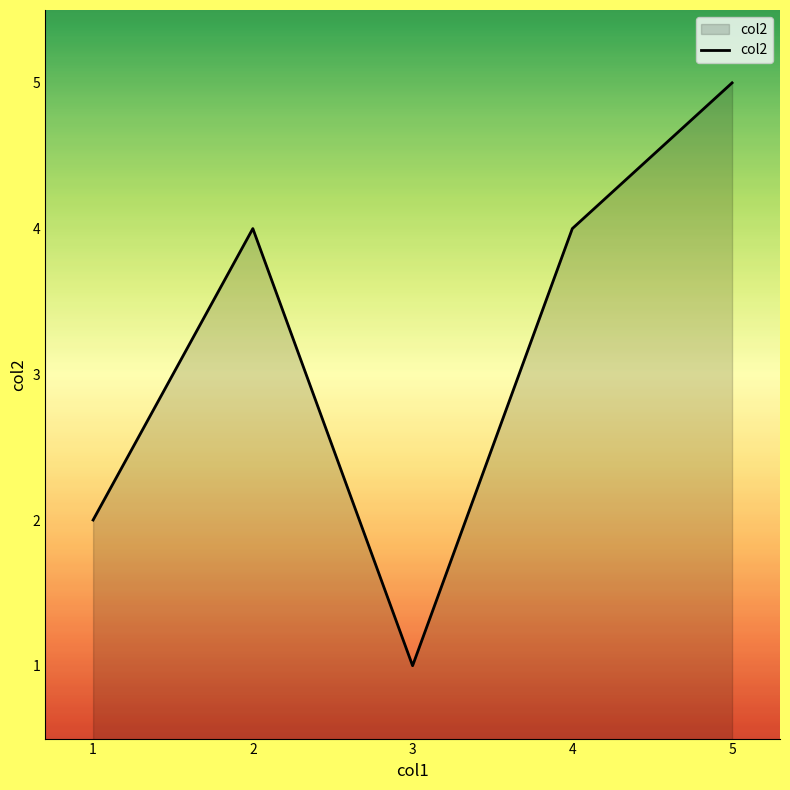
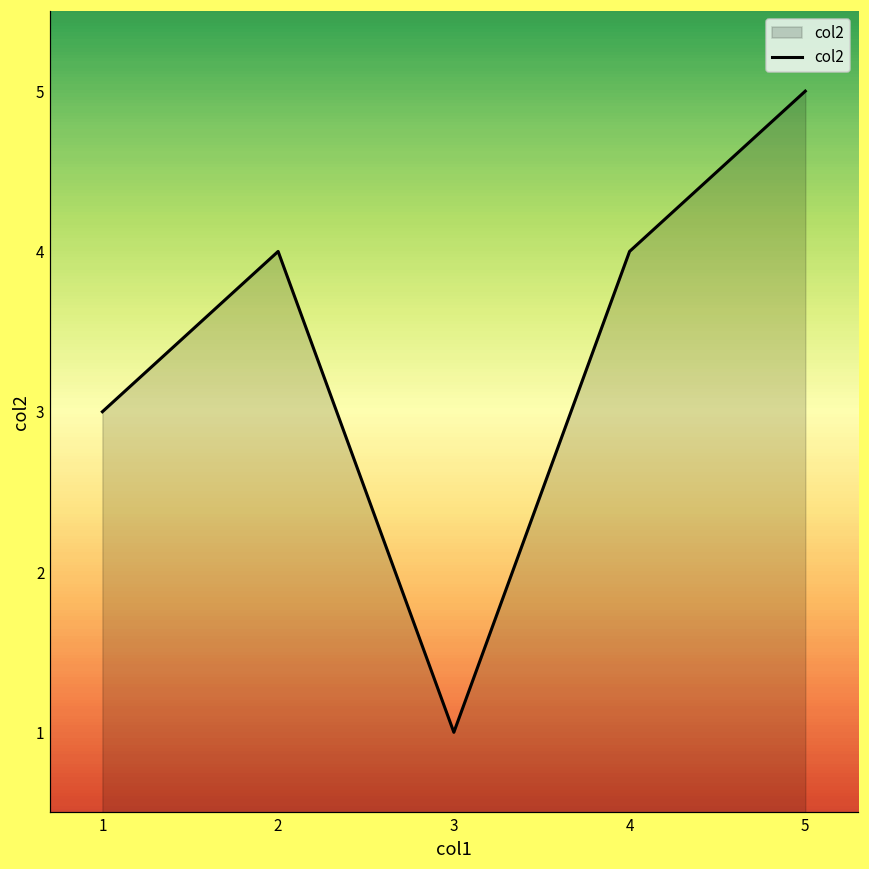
  {
-   "1": 2,
+   "1": 3,
    "2": 4,
    "3": 1,
    "4": 4,
    "5": 5
  }
